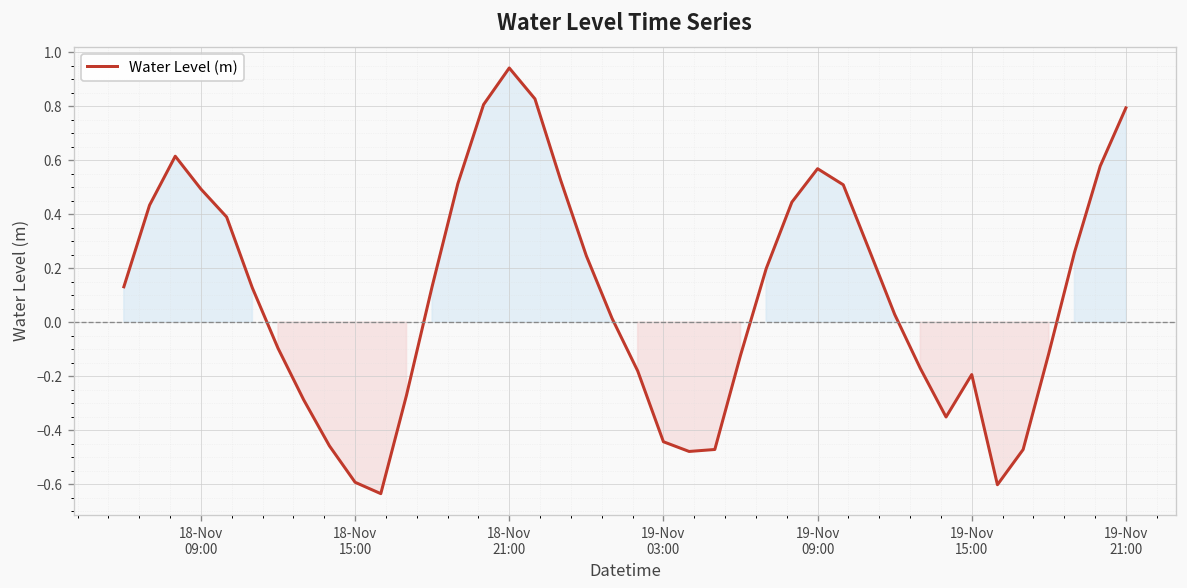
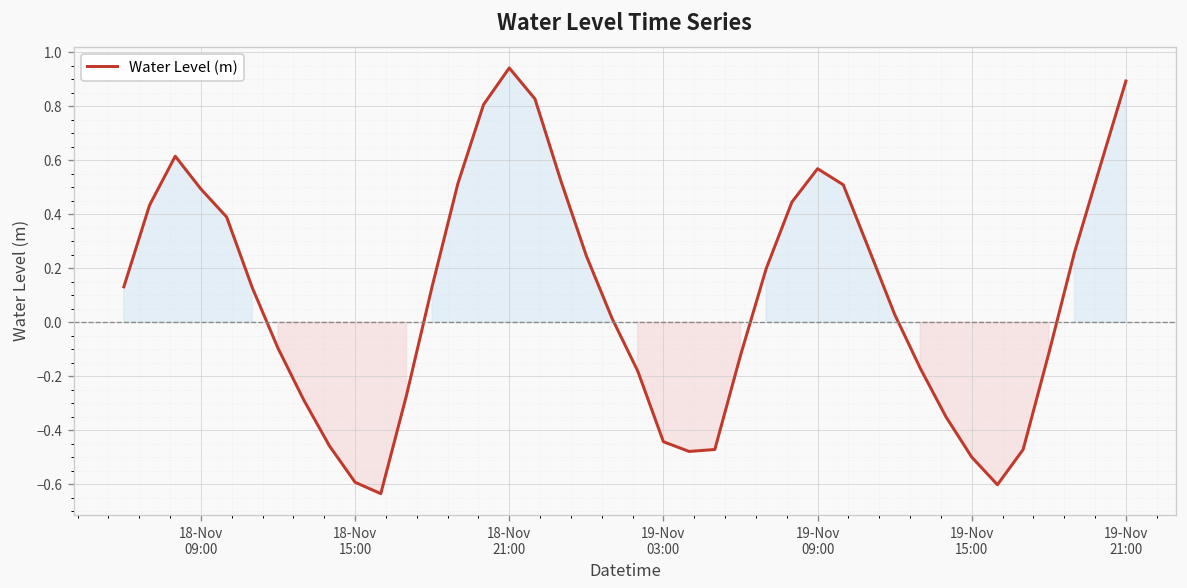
  {
    "18-Nov 09:00": 0.49,
    "18-Nov 15:00": -0.59,
    "18-Nov 21:00": 0.94,
    "19-Nov 03:00": -0.44,
    "19-Nov 09:00": 0.57,
-   "19-Nov 15:00": -0.19,
-   "19-Nov 21:00": 0.79
+   "19-Nov 15:00": -0.50,
+   "19-Nov 21:00": 0.89
  }
